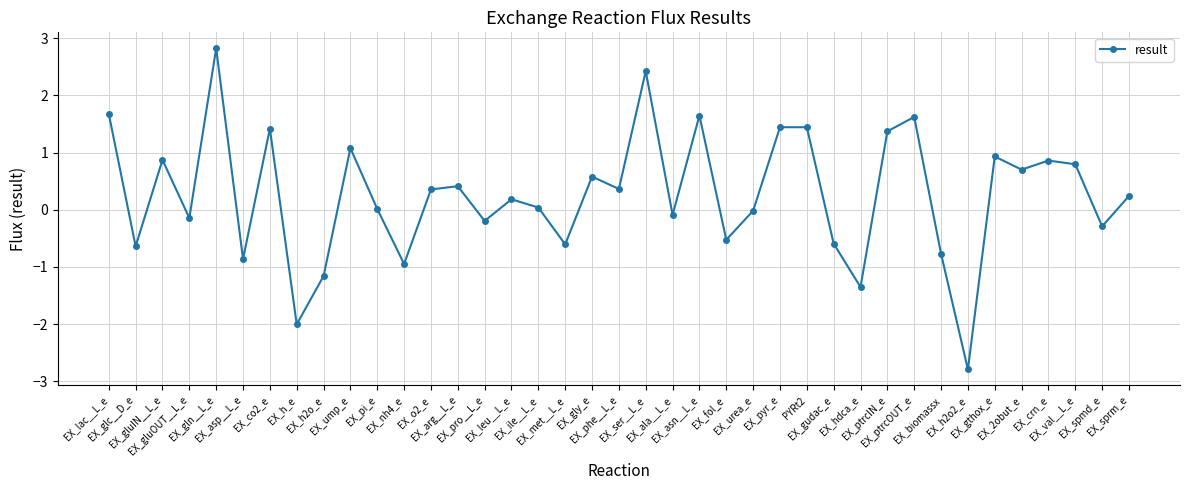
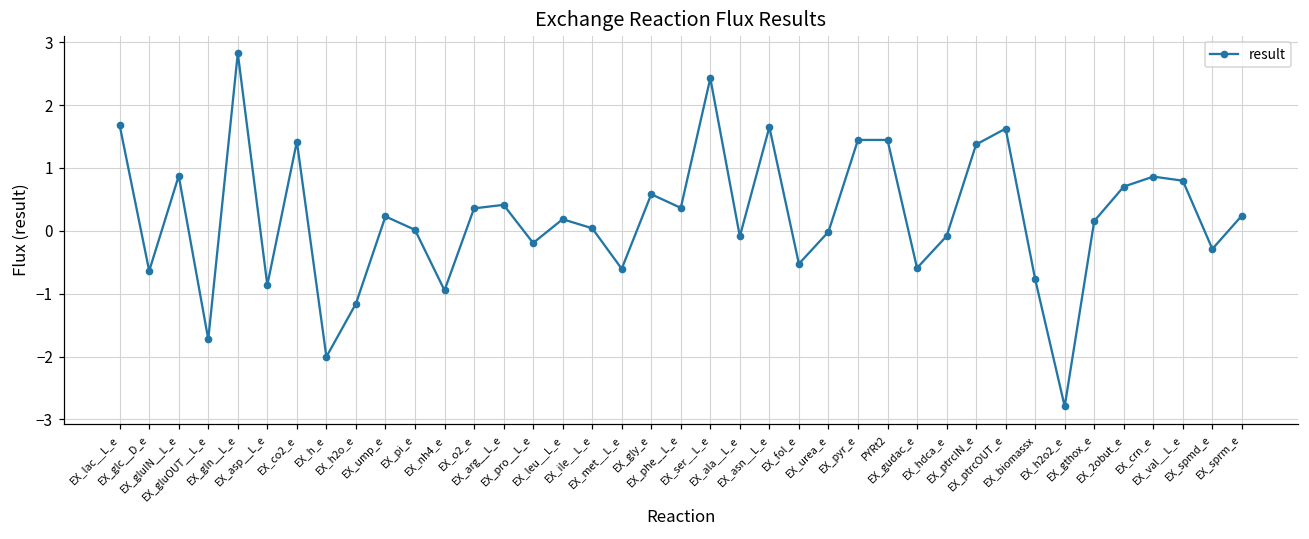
  {
    "EX_lac__L_e": 1.7,
    "EX_glc__D_e": -0.6,
    "EX_gluIN__L_e": 0.9,
-   "EX_gluOUT__L_e": -0.1,
+   "EX_gluOUT__L_e": -1.7,
    "EX_gln__L_e": 2.8,
    "EX_asp__L_e": -0.9,
    "EX_co2_e": 1.4,
    "EX_h_e": -2.0,
    "EX_h2o_e": -1.2,
-   "EX_ump_e": 1.1,
+   "EX_ump_e": 0.2,
    "EX_pi_e": 0.0,
    "EX_nh4_e": -0.9,
    "EX_o2_e": 0.4,
    "EX_arg__L_e": 0.4,
    "EX_pro__L_e": -0.2,
    "EX_leu__L_e": 0.2,
    "EX_ile__L_e": 0.0,
    "EX_met__L_e": -0.6,
    "EX_gly_e": 0.6,
    "EX_phe__L_e": 0.4,
    "EX_ser__L_e": 2.4,
    "EX_ala__L_e": -0.1,
    "EX_asn__L_e": 1.6,
    "EX_fol_e": -0.5,
    "EX_urea_e": 0.0,
    "EX_pyr_e": 1.4,
    "PYRt2": 1.4,
    "EX_gudac_e": -0.6,
-   "EX_hdca_e": -1.4,
+   "EX_hdca_e": -0.1,
    "EX_ptrcIN_e": 1.4,
    "EX_ptrcOUT_e": 1.6,
    "EX_biomassx": -0.8,
    "EX_h2o2_e": -2.8,
-   "EX_gthox_e": 0.9,
+   "EX_gthox_e": 0.2,
    "EX_2obut_e": 0.7,
    "EX_crn_e": 0.9,
    "EX_val__L_e": 0.8,
    "EX_spmd_e": -0.3,
    "EX_sprm_e": 0.2
  }
